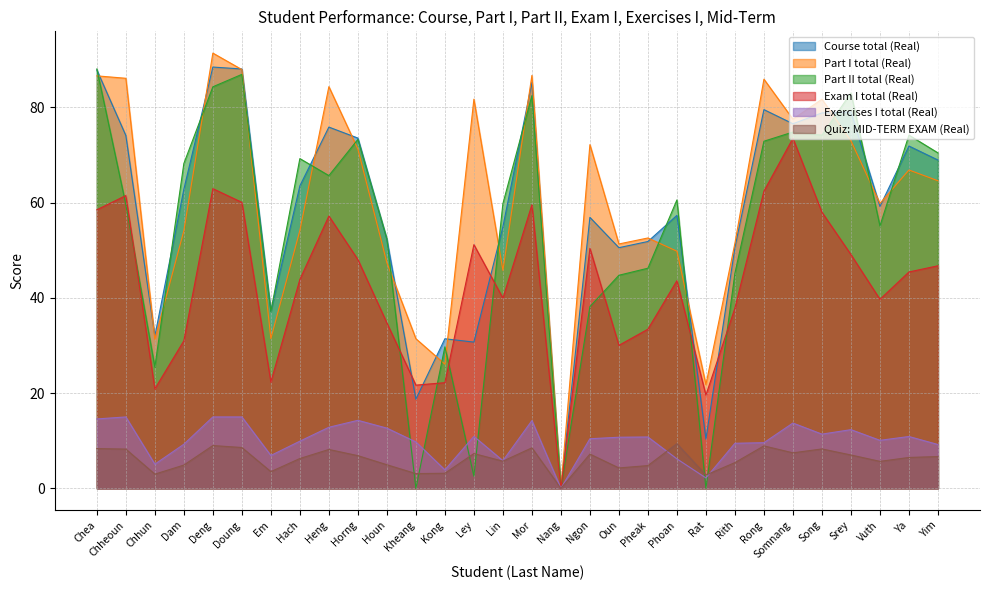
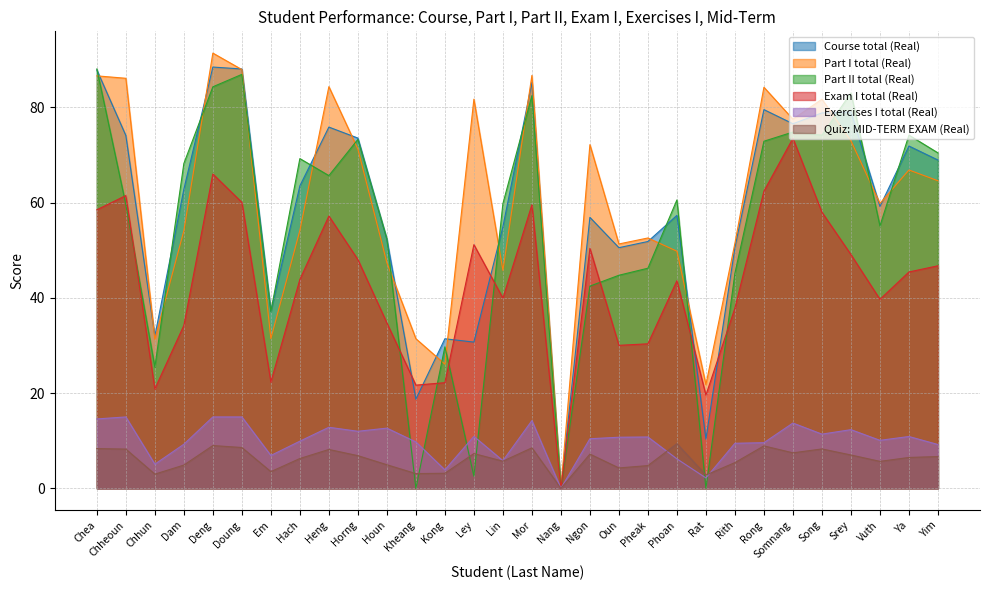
  {
    "Course total (Real)": {
      "Chheoun": 74,
      "Chhun": 32,
      "Dam": 63,
      "Deng": 88,
      "Hach": 64,
      "Heng": 76,
      "Kheang": 19,
      "Kong": 31,
      "Ley": 31,
      "Lin": 55,
      "Mor": 85,
      "Ngon": 57,
      "Oun": 51,
      "Pheak": 52,
      "Phoan": 57,
      "Rat": 10,
      "Rith": 51,
      "Rong": 80,
      "Vuth": 59,
      "Ya": 72,
      "Yim": 69
    },
    "Part I total (Real)": {
      "Chea": 87,
      "Chheoun": 86,
      "Chhun": 31,
      "Dam": 54,
      "Deng": 91,
      "Em": 31,
      "Hach": 54,
      "Heng": 84,
      "Horng": 71,
      "Houn": 47,
      "Kheang": 31,
      "Kong": 26,
      "Ley": 82,
      "Lin": 46,
      "Mor": 87,
      "Ngon": 72,
      "Oun": 51,
      "Pheak": 53,
      "Phoan": 50,
      "Rat": 22,
      "Rith": 51,
-     "Rong": 86,
+     "Rong": 84,
      "Srey": 73,
      "Vuth": 60,
      "Ya": 67,
      "Yim": 65
    },
    "Part II total (Real)": {
      "Chheoun": 60,
      "Chhun": 25,
      "Dam": 68,
      "Deng": 84,
      "Doung": 87,
      "Hach": 69,
      "Heng": 66,
      "Kheang": 0,
      "Kong": 30,
      "Ley": 3,
      "Lin": 60,
      "Mor": 82,
-     "Ngon": 38,
+     "Ngon": 42,
      "Oun": 45,
      "Pheak": 46,
      "Phoan": 61,
      "Rat": 0,
      "Rith": 45,
      "Rong": 73,
      "Vuth": 55,
      "Yim": 70
    },
    "Exam I total (Real)": {
      "Chea": 59,
      "Chheoun": 62,
      "Chhun": 21,
-     "Dam": 31,
-     "Deng": 63,
+     "Dam": 34,
+     "Deng": 66,
      "Doung": 60,
      "Em": 22,
      "Hach": 44,
      "Heng": 57,
      "Horng": 48,
      "Houn": 35,
      "Kheang": 22,
      "Kong": 22,
      "Ley": 51,
      "Lin": 40,
      "Mor": 60,
      "Ngon": 50,
      "Oun": 30,
-     "Pheak": 33,
+     "Pheak": 30,
      "Phoan": 44,
      "Rat": 20,
      "Rith": 38,
      "Rong": 62,
      "Song": 58,
      "Srey": 49,
      "Vuth": 40,
      "Ya": 45,
      "Yim": 47
    },
    "Exercises I total (Real)": {
      "Chea": 15,
      "Chheoun": 15,
      "Chhun": 5,
      "Dam": 9,
      "Deng": 15,
      "Doung": 15,
      "Em": 7,
      "Hach": 10,
      "Heng": 13,
-     "Horng": 14,
+     "Horng": 12,
      "Houn": 13,
      "Kheang": 10,
      "Kong": 4,
      "Ley": 11,
      "Mor": 14,
      "Ngon": 10,
      "Oun": 11,
      "Pheak": 11,
      "Phoan": 6,
      "Rat": 2,
      "Rith": 9,
      "Rong": 10,
      "Somnang": 14,
      "Song": 11,
      "Srey": 12,
      "Vuth": 10,
      "Ya": 11,
      "Yim": 9
    },
    "Quiz: MID-TERM EXAM (Real)": {
      "Chea": 8,
      "Chheoun": 8,
      "Chhun": 3,
      "Dam": 5,
      "Deng": 9,
      "Doung": 9,
      "Em": 4,
      "Hach": 6,
      "Heng": 8,
      "Horng": 7,
      "Houn": 5,
      "Kheang": 3,
      "Kong": 3,
      "Ley": 7,
      "Mor": 9,
      "Ngon": 7,
      "Oun": 4,
      "Pheak": 5,
      "Phoan": 9,
      "Rat": 3,
      "Rith": 5,
      "Rong": 9,
      "Somnang": 7,
      "Song": 8,
      "Srey": 7,
      "Vuth": 6,
      "Ya": 6,
      "Yim": 7
    }
  }
